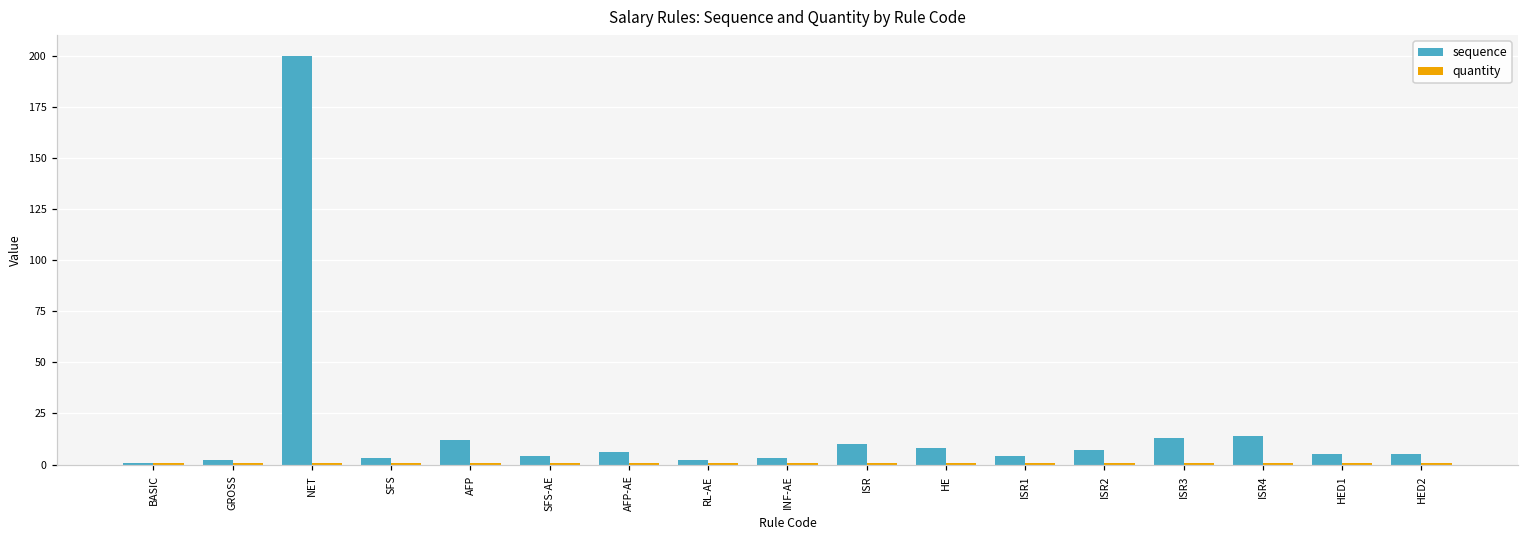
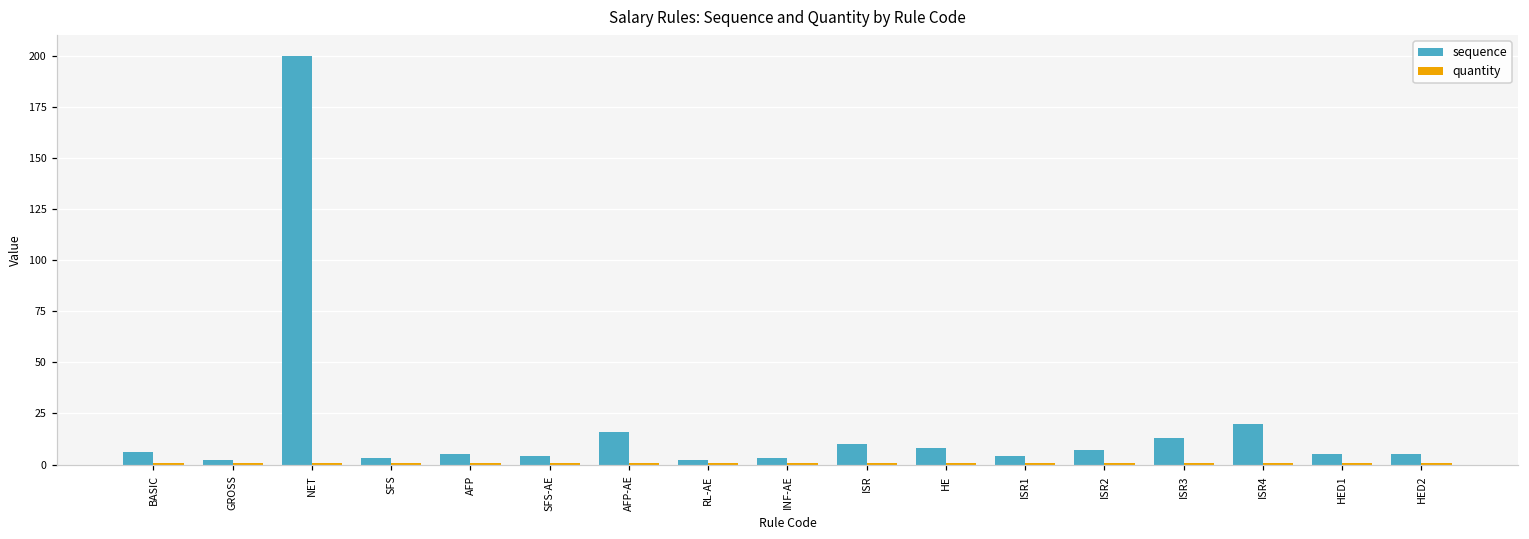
  {
    "sequence": {
-     "BASIC": 1,
+     "BASIC": 6,
      "GROSS": 2,
      "NET": 200,
      "SFS": 3,
-     "AFP": 12,
+     "AFP": 5,
      "SFS-AE": 4,
-     "AFP-AE": 6,
+     "AFP-AE": 16,
      "RL-AE": 2,
      "INF-AE": 3,
      "ISR": 10,
      "HE": 8,
      "ISR1": 4,
      "ISR2": 7,
      "ISR3": 13,
-     "ISR4": 14,
+     "ISR4": 20,
      "HED1": 5,
      "HED2": 5
    }
  }
